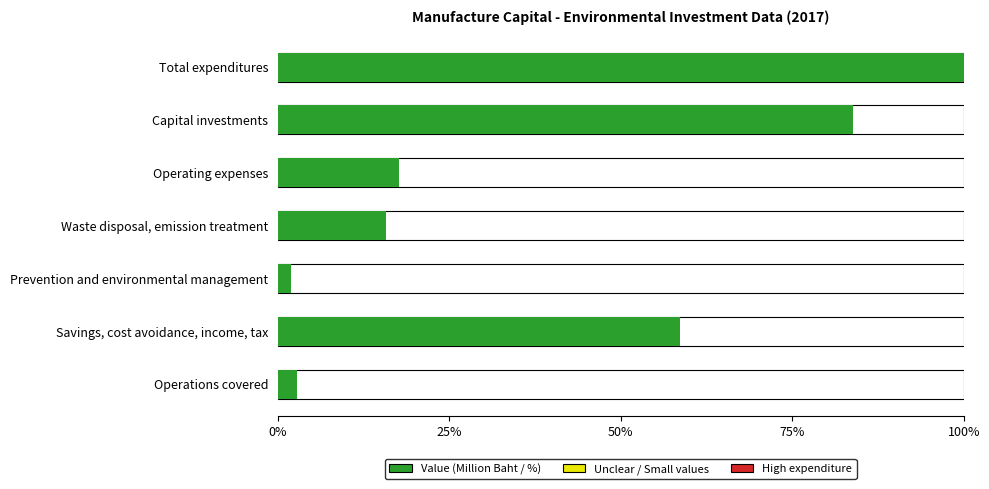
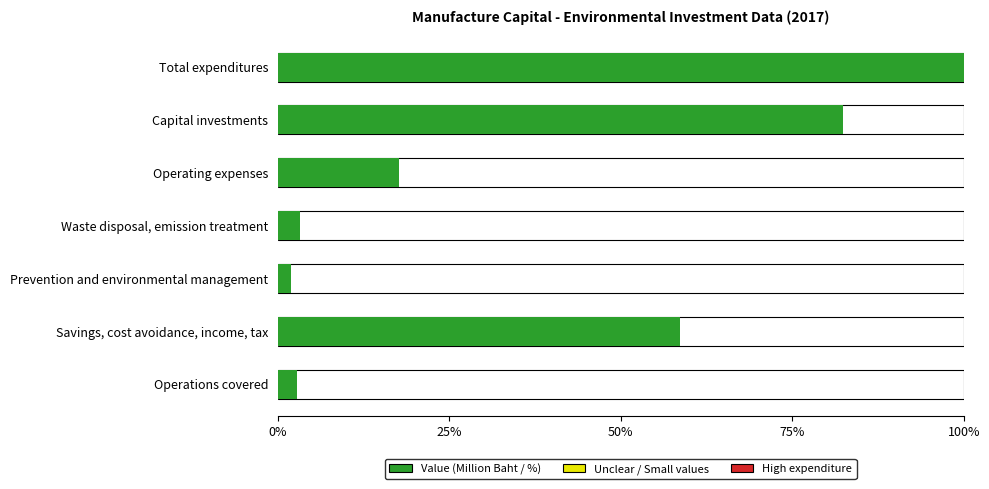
  {
    "Value (Million Baht / %)": {
      "Total expenditures": "100%",
-     "Capital investments": "84%",
-     "Waste disposal, emission treatment": "16%"
+     "Capital investments": "82%",
+     "Waste disposal, emission treatment": "3%"
    }
  }
